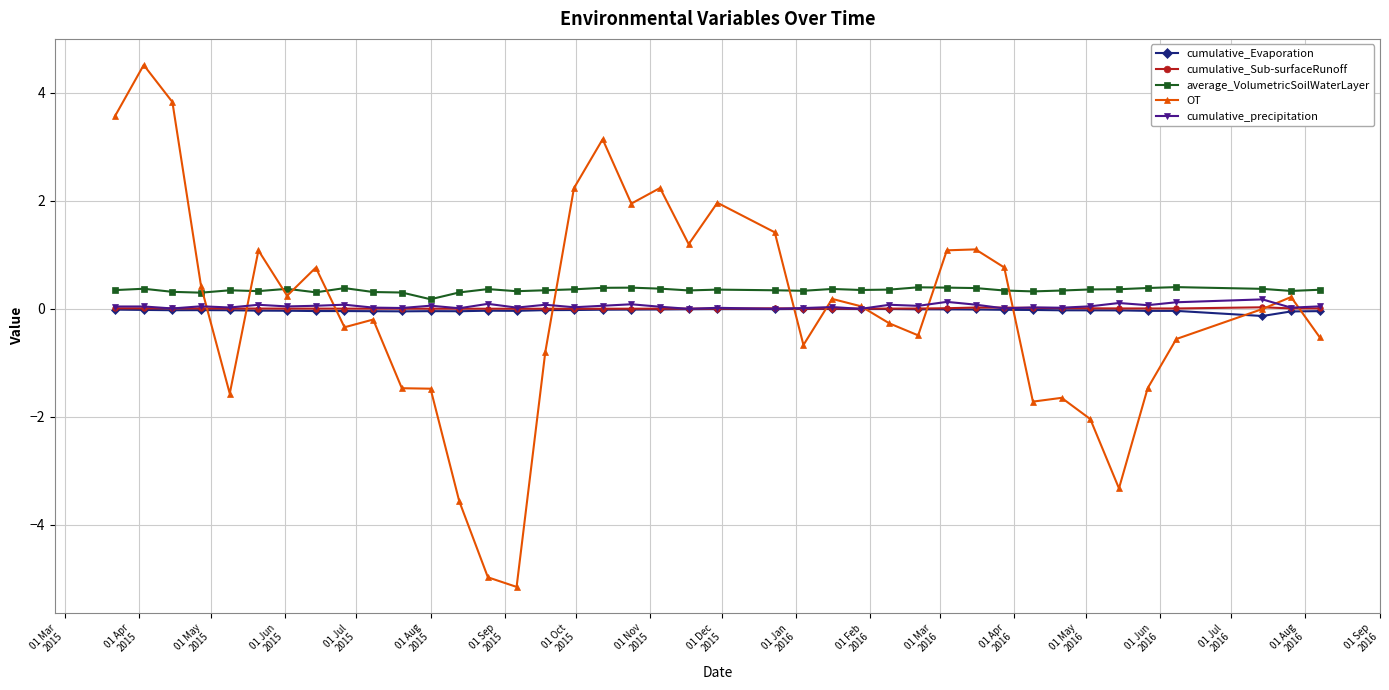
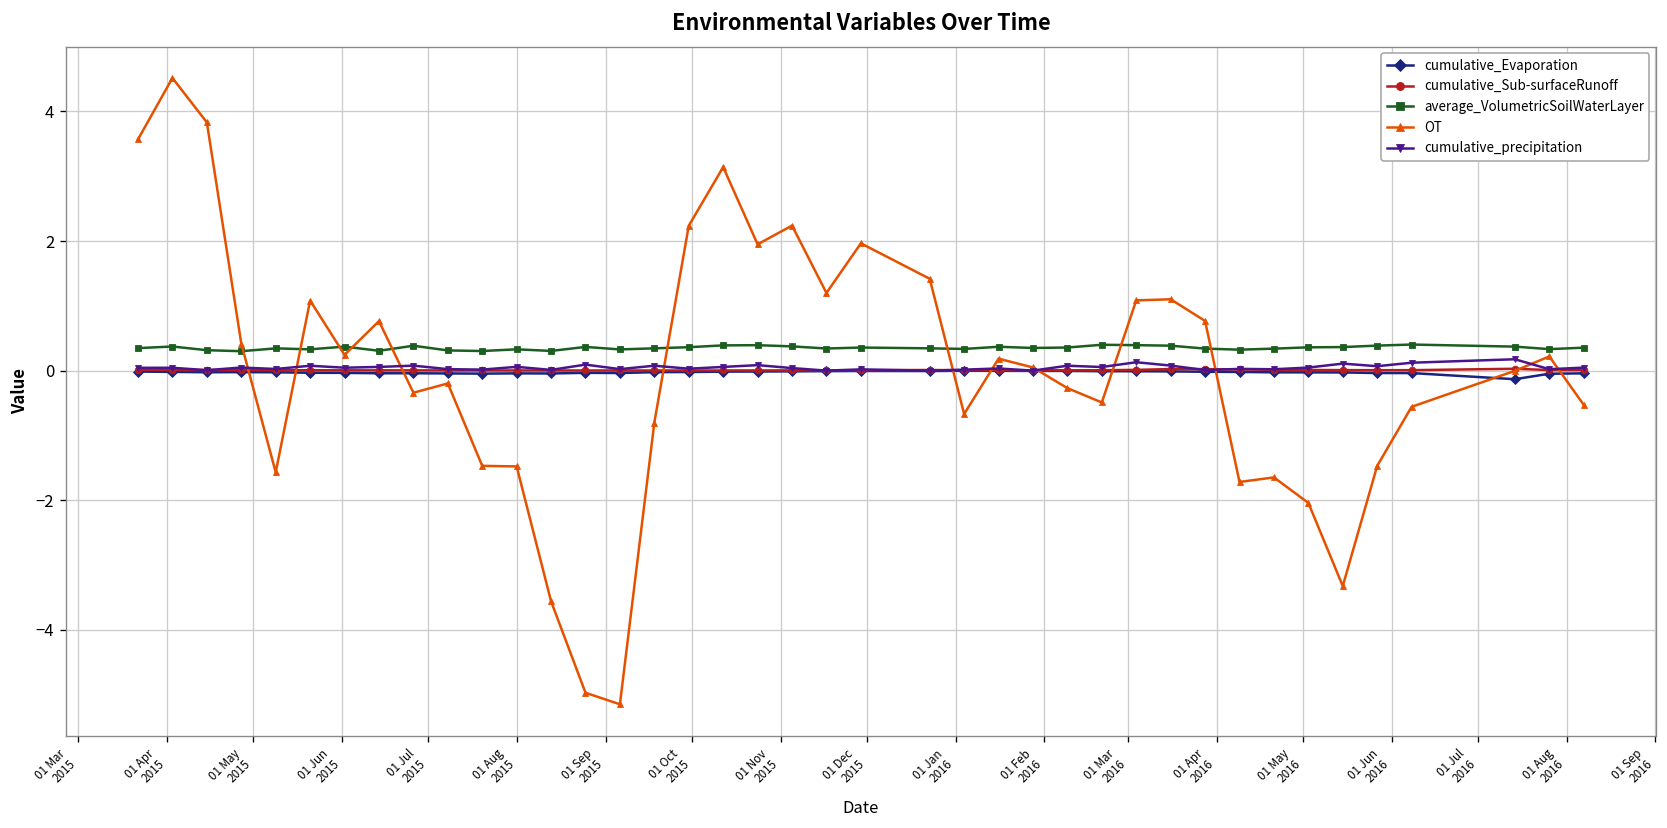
  {
    "average_VolumetricSoilWaterLayer": {
-     "01 Aug 2015": 0.2
+     "01 Aug 2015": 0.3
    },
    "OT": {
      "01 Aug 2015": -1.5
    }
  }
